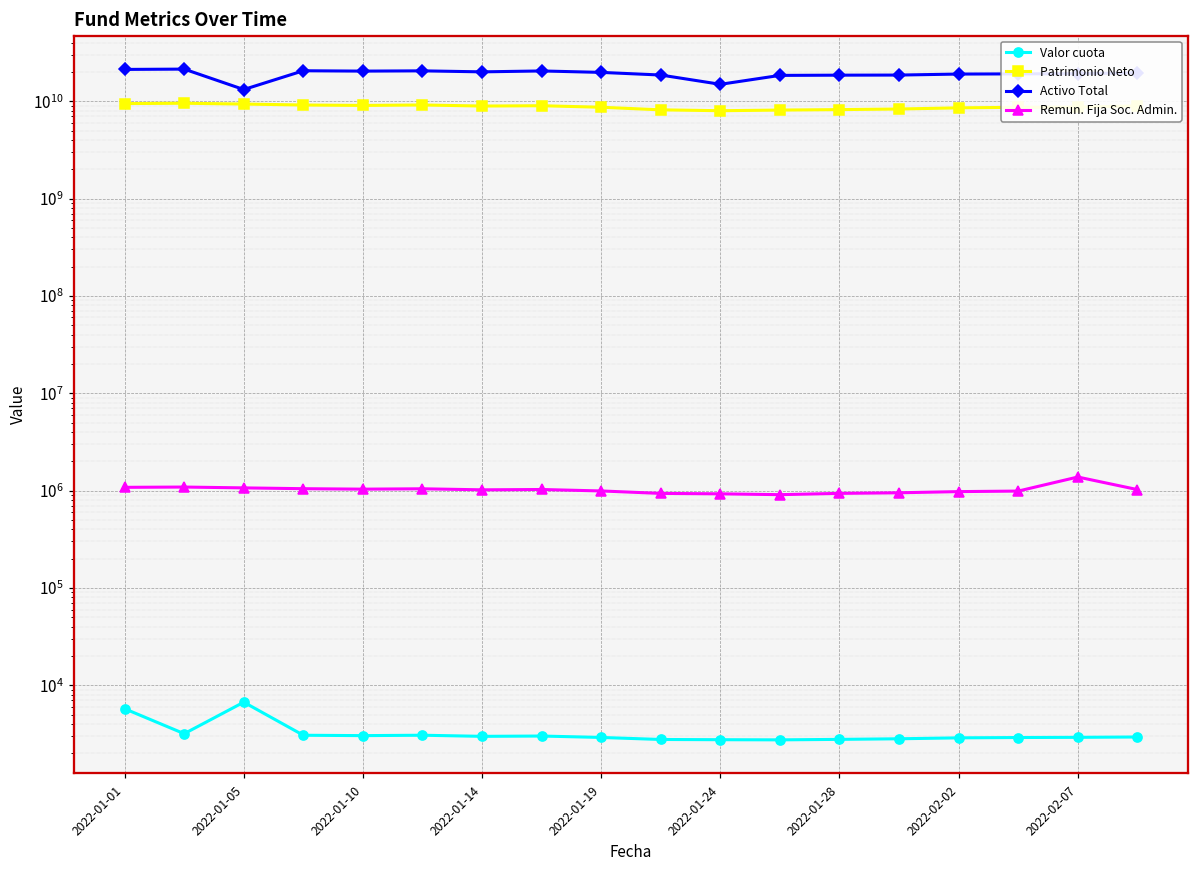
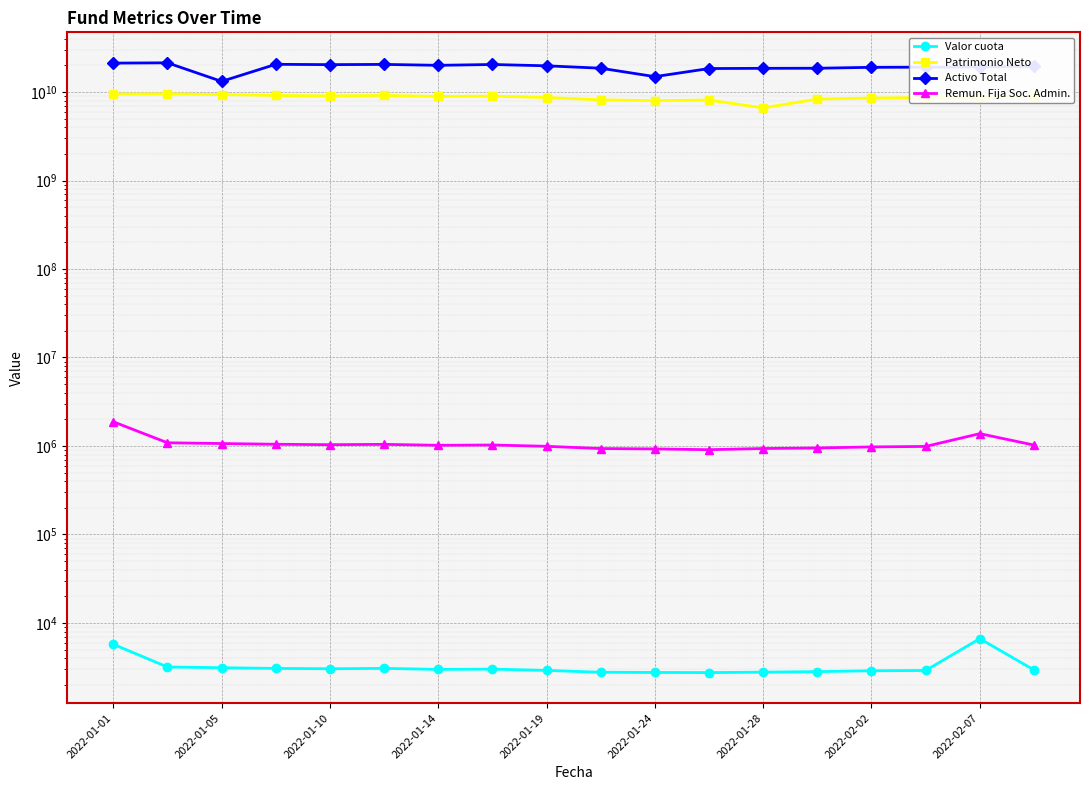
  {
    "Valor cuota": {
      "2022-01-01": 6000,
-     "2022-01-05": 7000,
+     "2022-01-05": 3100,
      "2022-01-10": 3000,
      "2022-01-14": 3000,
      "2022-01-19": 2900,
      "2022-01-24": 2800,
      "2022-01-28": 2800,
      "2022-02-02": 2900,
-     "2022-02-07": 2900
+     "2022-02-07": 7000
    },
    "Patrimonio Neto": {
      "2022-01-01": 9000000000,
      "2022-01-05": 9000000000,
      "2022-01-10": 9000000000,
      "2022-01-14": 9000000000,
      "2022-01-19": 9000000000,
      "2022-01-24": 8000000000,
-     "2022-01-28": 8000000000,
+     "2022-01-28": 7000000000,
      "2022-02-02": 9000000000
    },
    "Activo Total": {
      "2022-01-01": 21000000000,
      "2022-01-05": 13000000000,
      "2022-01-10": 20000000000,
      "2022-01-14": 20000000000,
      "2022-01-19": 20000000000,
      "2022-01-24": 15000000000,
      "2022-01-28": 19000000000,
      "2022-02-02": 19000000000
    },
    "Remun. Fija Soc. Admin.": {
-     "2022-01-01": 1100000,
+     "2022-01-01": 1900000,
      "2022-01-05": 1100000,
      "2022-01-10": 1000000,
      "2022-01-14": 1000000,
      "2022-01-19": 1000000,
      "2022-01-24": 900000,
      "2022-01-28": 900000,
      "2022-02-02": 1000000,
      "2022-02-07": 1400000
    }
  }
